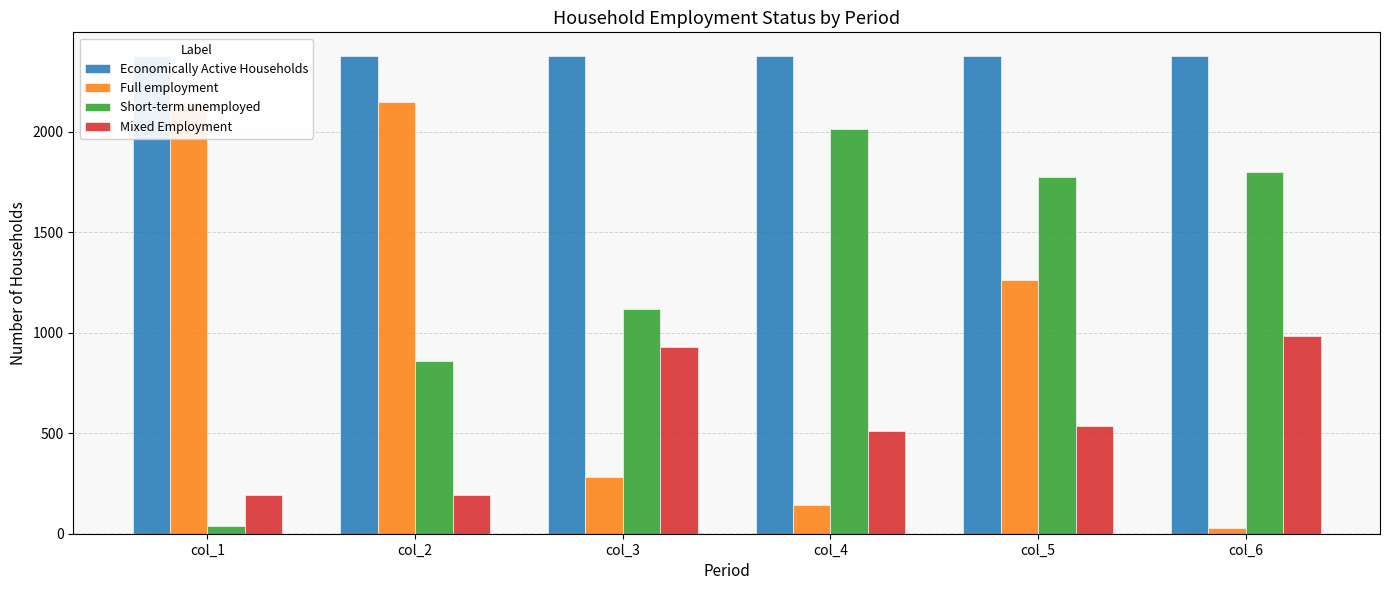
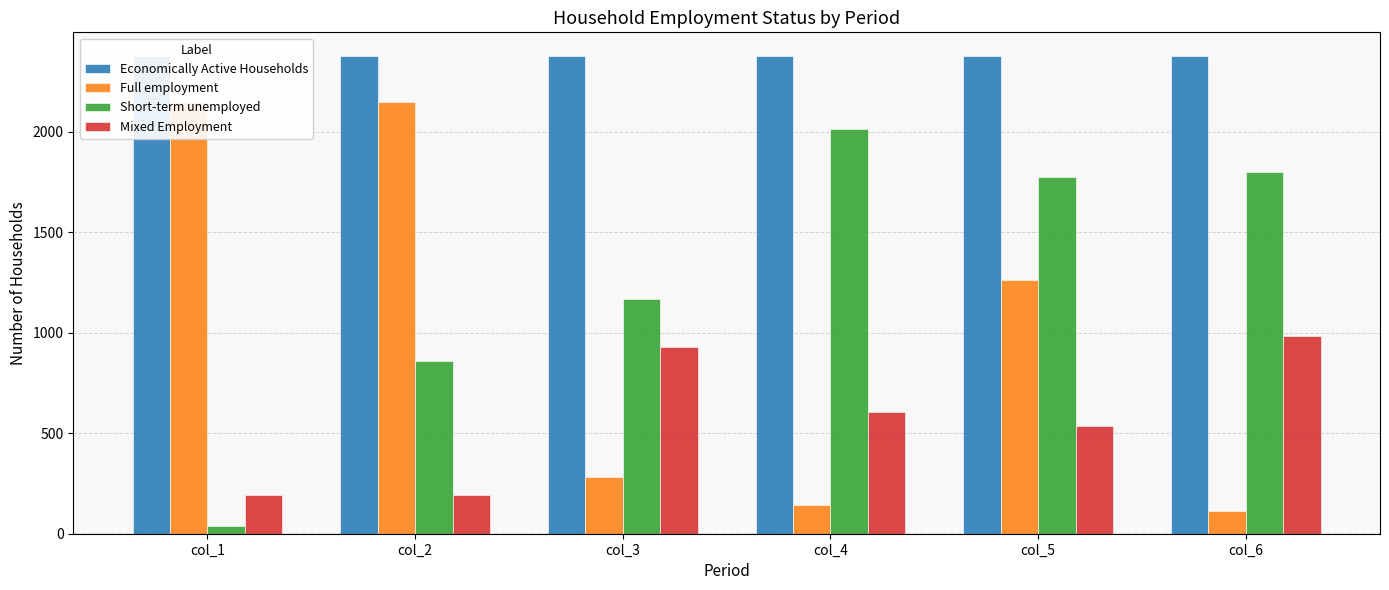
  {
    "Economically Active Households": {
      "col_2": 2380,
      "col_3": 2380,
      "col_4": 2380,
      "col_5": 2380,
      "col_6": 2380
    },
    "Full employment": {
      "col_2": 2150,
      "col_3": 280,
      "col_4": 140,
      "col_5": 1260,
-     "col_6": 30
+     "col_6": 110
    },
    "Short-term unemployed": {
      "col_1": 40,
      "col_2": 860,
-     "col_3": 1120,
+     "col_3": 1170,
      "col_4": 2010,
      "col_5": 1780,
      "col_6": 1800
    },
    "Mixed Employment": {
      "col_1": 190,
      "col_2": 190,
      "col_3": 930,
-     "col_4": 510,
+     "col_4": 610,
      "col_5": 540,
      "col_6": 990
    }
  }
